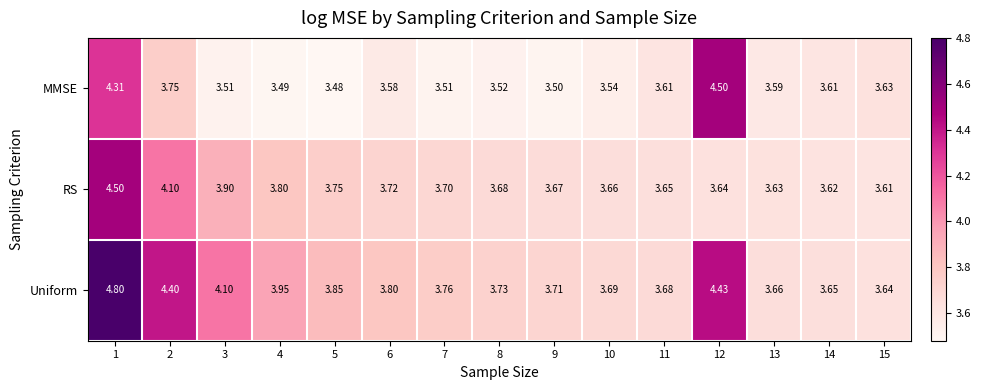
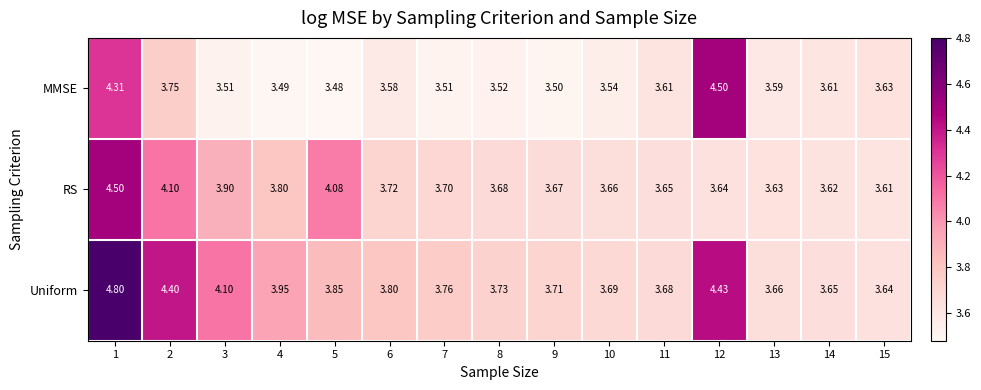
  {
    "MMSE": {
      "1": 4.31,
      "2": 3.75,
      "3": 3.51,
      "4": 3.49,
      "5": 3.48,
      "6": 3.58,
      "7": 3.51,
      "8": 3.52,
      "9": 3.50,
      "10": 3.54,
      "11": 3.61,
      "12": 4.50,
      "13": 3.59,
      "14": 3.61,
      "15": 3.63
    },
    "RS": {
      "1": 4.50,
      "2": 4.10,
      "3": 3.90,
      "4": 3.80,
-     "5": 3.75,
+     "5": 4.08,
      "6": 3.72,
      "7": 3.70,
      "8": 3.68,
      "9": 3.67,
      "10": 3.66,
      "11": 3.65,
      "12": 3.64,
      "13": 3.63,
      "14": 3.62,
      "15": 3.61
    },
    "Uniform": {
      "1": 4.80,
      "2": 4.40,
      "3": 4.10,
      "4": 3.95,
      "5": 3.85,
      "6": 3.80,
      "7": 3.76,
      "8": 3.73,
      "9": 3.71,
      "10": 3.69,
      "11": 3.68,
      "12": 4.43,
      "13": 3.66,
      "14": 3.65,
      "15": 3.64
    }
  }
